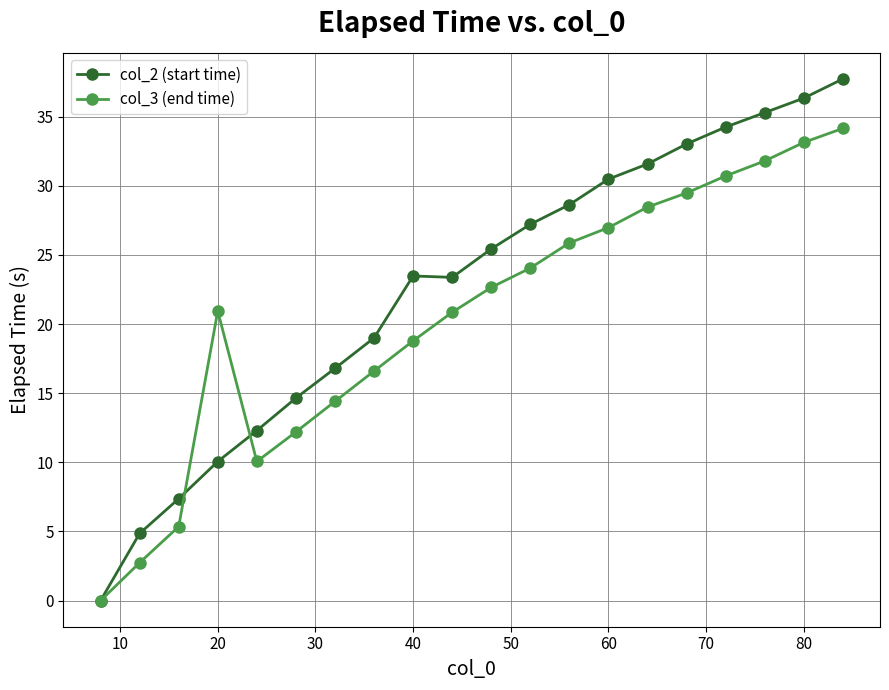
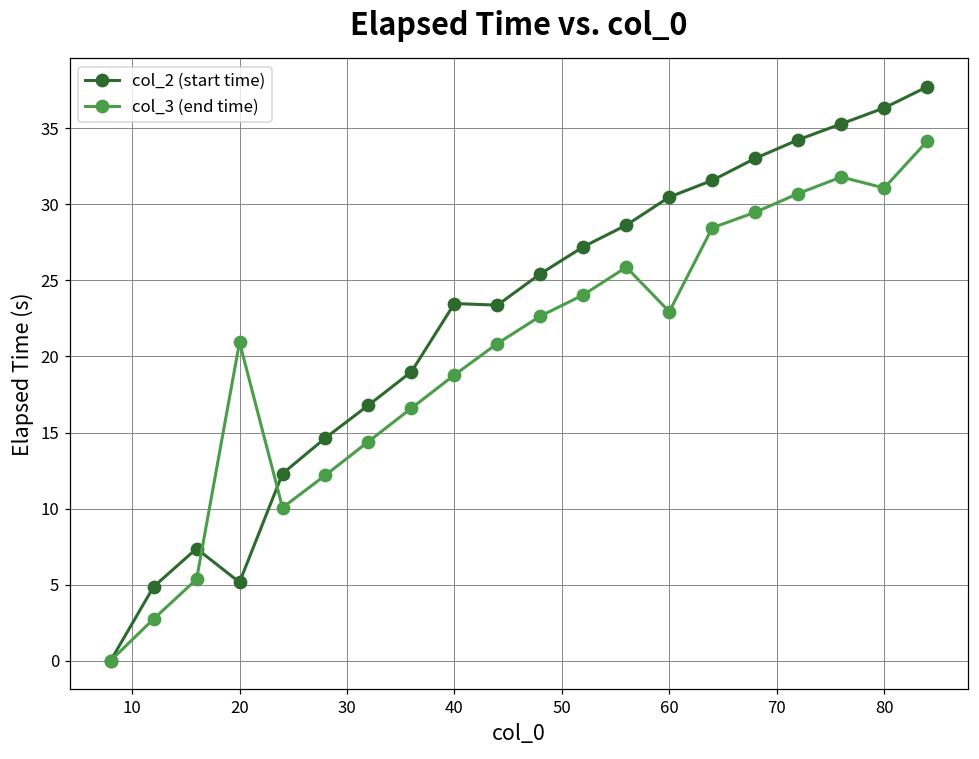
  {
    "col_2 (start time)": {
-     "20": 10.1,
+     "20": 5.2,
      "40": 23.5,
      "60": 30.5,
      "80": 36.3
    },
    "col_3 (end time)": {
      "20": 20.9,
      "40": 18.8,
-     "60": 27.0,
-     "80": 33.1
+     "60": 22.9,
+     "80": 31.1
    }
  }
